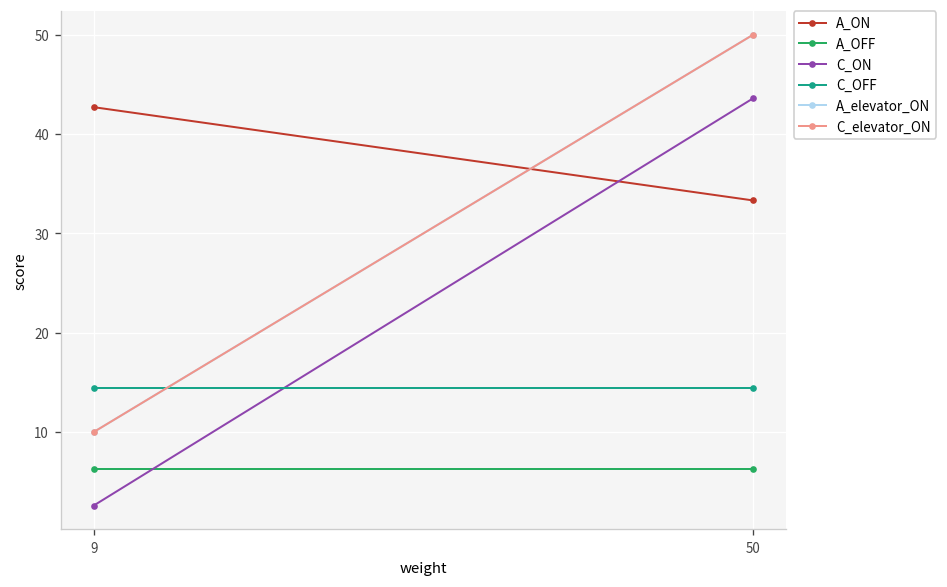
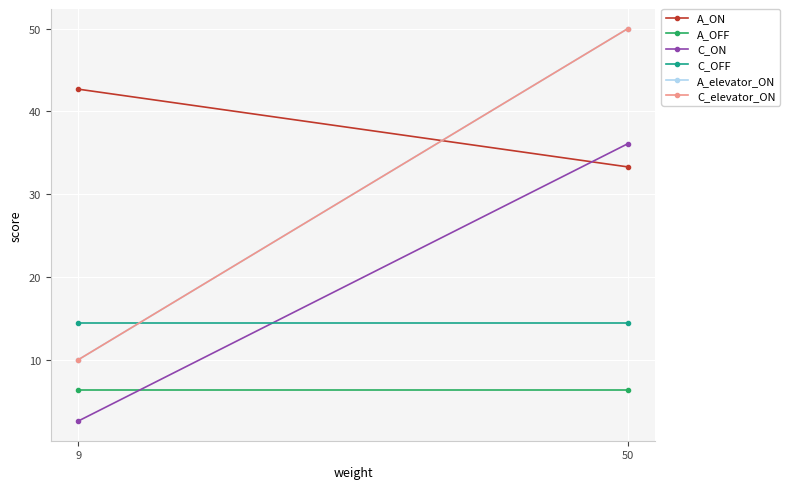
  {
    "A_ON": {
      "9": 43,
      "50": 33
    },
    "C_ON": {
      "9": 3,
-     "50": 44
+     "50": 36
    },
    "C_elevator_ON": {
      "9": 10,
      "50": 50
    }
  }
